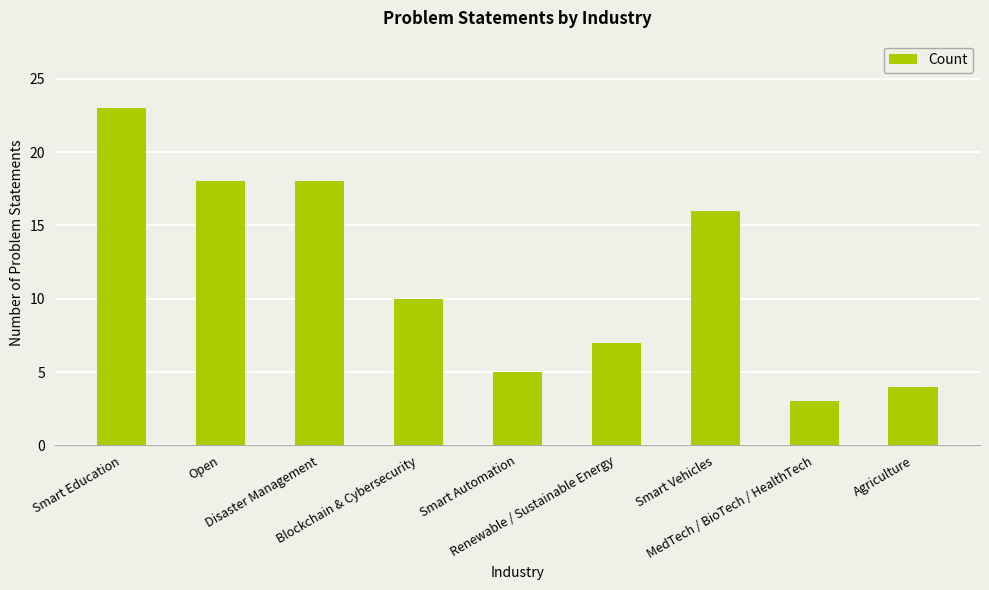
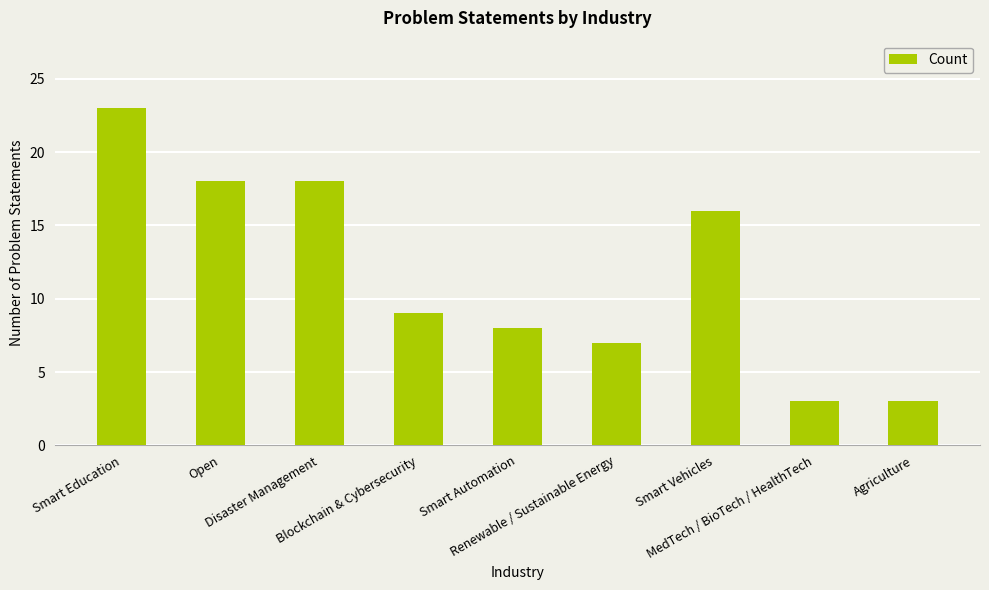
  {
    "Smart Education": 23,
    "Open": 18,
    "Disaster Management": 18,
-   "Blockchain & Cybersecurity": 10,
-   "Smart Automation": 5,
+   "Blockchain & Cybersecurity": 9,
+   "Smart Automation": 8,
    "Renewable / Sustainable Energy": 7,
    "Smart Vehicles": 16,
    "MedTech / BioTech / HealthTech": 3,
-   "Agriculture": 4
+   "Agriculture": 3
  }
